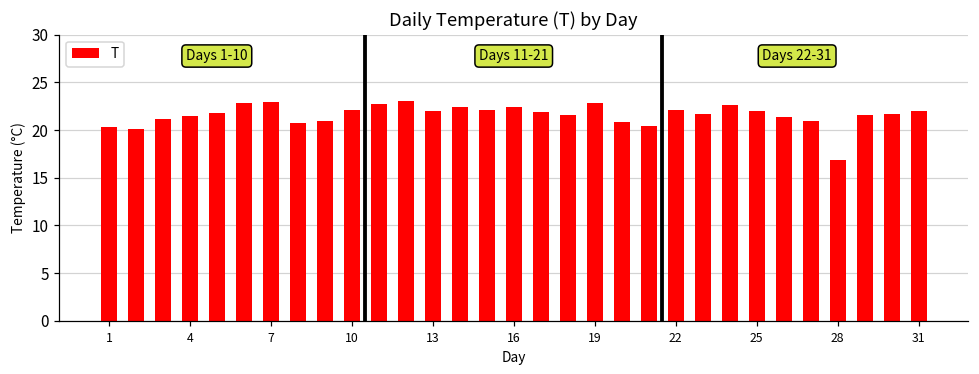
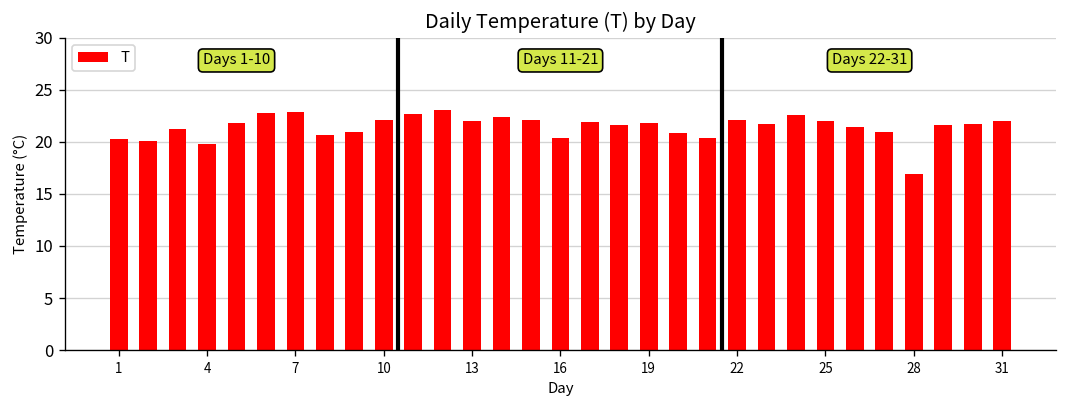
  {
    "1": 20,
-   "4": 22,
+   "4": 20,
    "7": 23,
    "10": 22,
    "13": 22,
-   "16": 22,
-   "19": 23,
+   "16": 20,
+   "19": 22,
    "22": 22,
    "25": 22,
    "28": 17,
    "31": 22
  }
